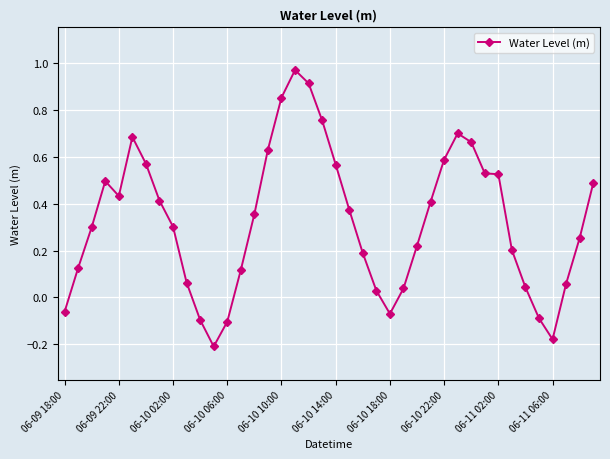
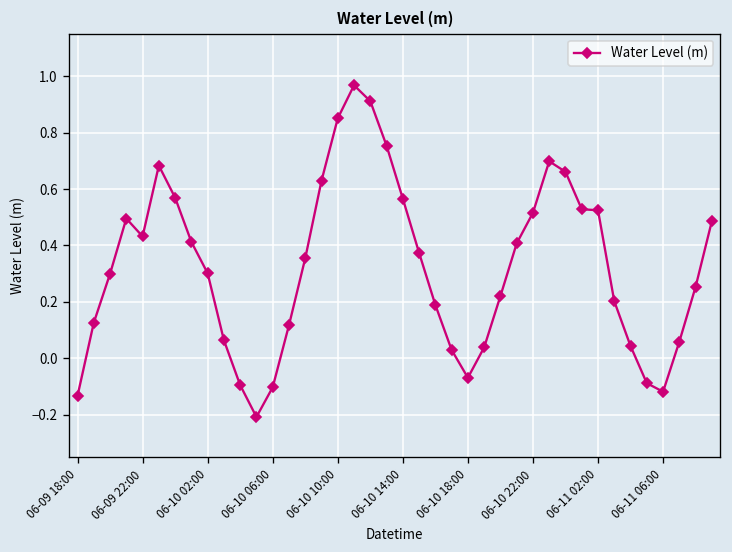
  {
-   "06-09 18:00": -0.06,
+   "06-09 18:00": -0.13,
    "06-09 22:00": 0.43,
    "06-10 02:00": 0.30,
    "06-10 06:00": -0.10,
    "06-10 10:00": 0.85,
    "06-10 14:00": 0.57,
    "06-10 18:00": -0.07,
-   "06-10 22:00": 0.59,
+   "06-10 22:00": 0.52,
    "06-11 02:00": 0.52,
-   "06-11 06:00": -0.18
+   "06-11 06:00": -0.12
  }
